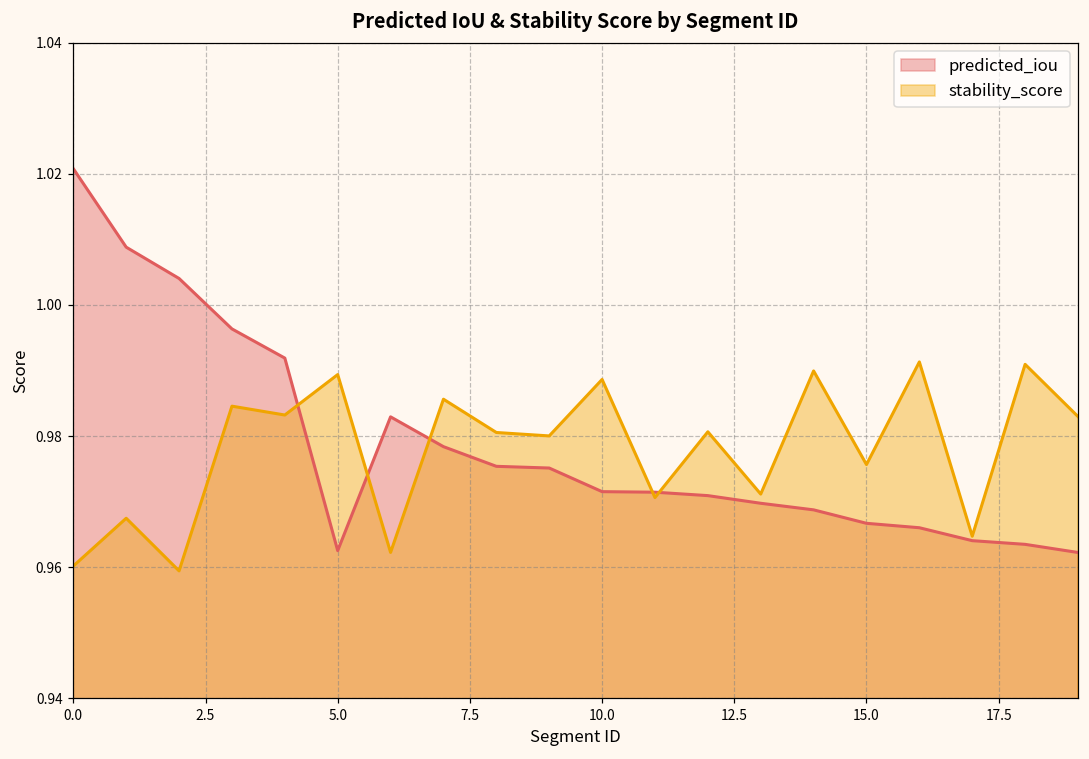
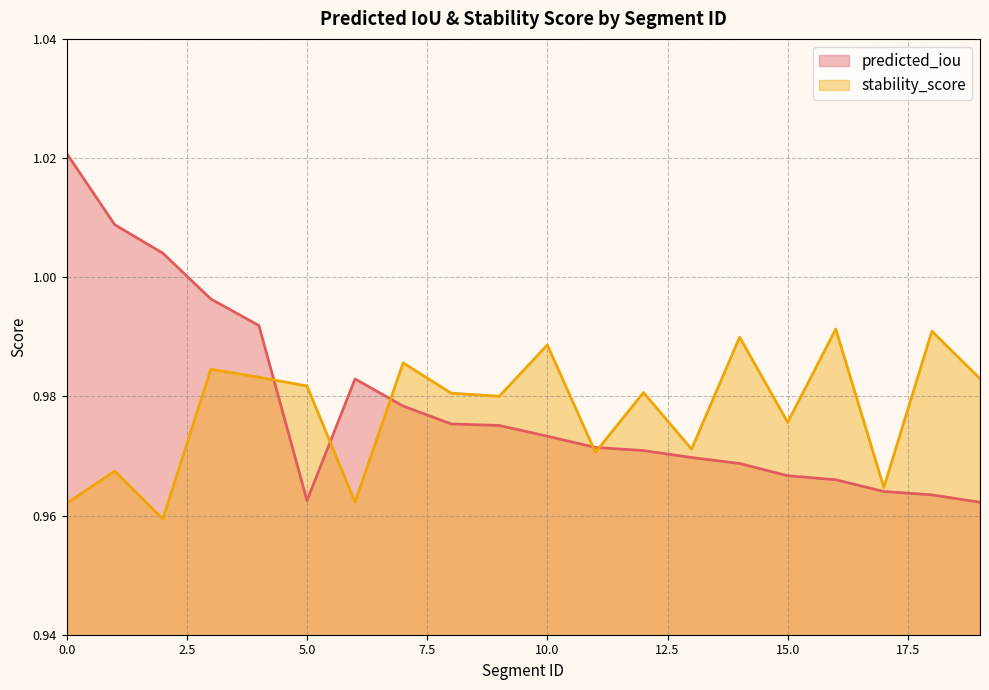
  {
    "predicted_iou": {
      "0.0": 1.021,
      "5.0": 0.963,
-     "10.0": 0.972,
+     "10.0": 0.973,
      "15.0": 0.967
    },
    "stability_score": {
-     "0.0": 0.960,
-     "5.0": 0.989,
+     "0.0": 0.962,
+     "5.0": 0.982,
      "10.0": 0.989,
      "15.0": 0.976
    }
  }
